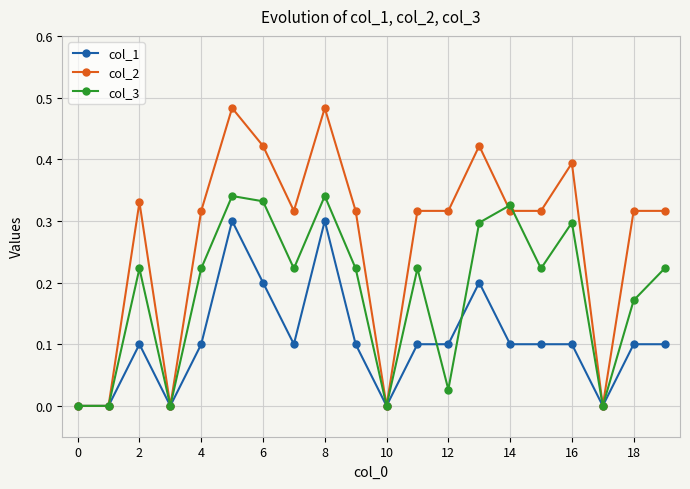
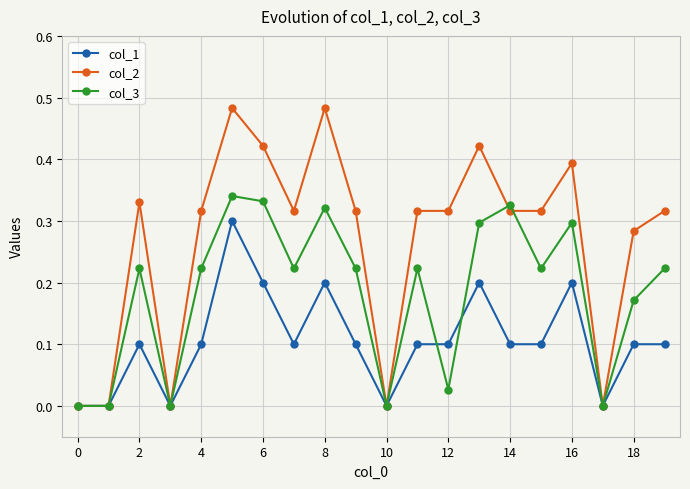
  {
    "col_1": {
      "2": 0.1,
      "4": 0.1,
      "6": 0.2,
-     "8": 0.3,
+     "8": 0.2,
      "12": 0.1,
      "14": 0.1,
-     "16": 0.1,
+     "16": 0.2,
      "18": 0.1
    },
    "col_2": {
      "2": 0.33,
      "4": 0.32,
      "6": 0.42,
      "8": 0.48,
      "12": 0.32,
      "14": 0.32,
      "16": 0.39,
-     "18": 0.32
+     "18": 0.28
    },
    "col_3": {
      "2": 0.22,
      "4": 0.22,
      "6": 0.33,
-     "8": 0.34,
+     "8": 0.32,
      "12": 0.03,
      "14": 0.33,
      "16": 0.30,
      "18": 0.17
    }
  }
